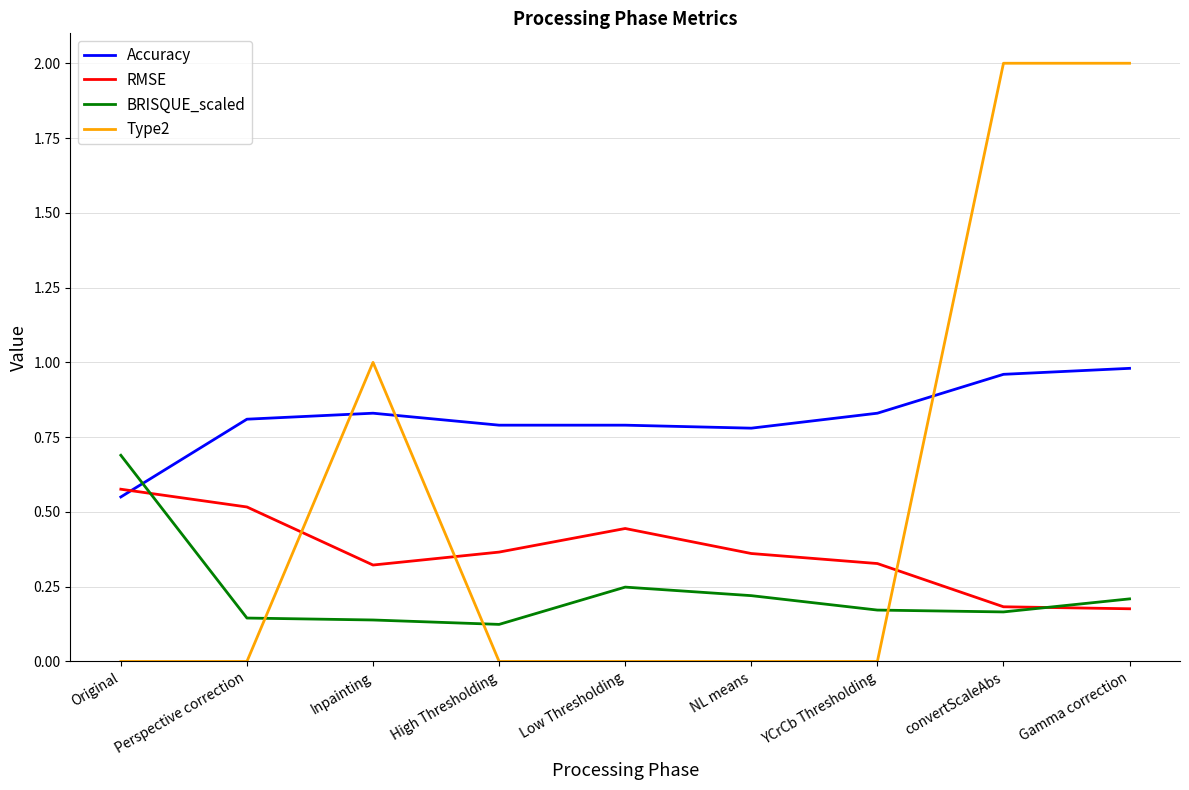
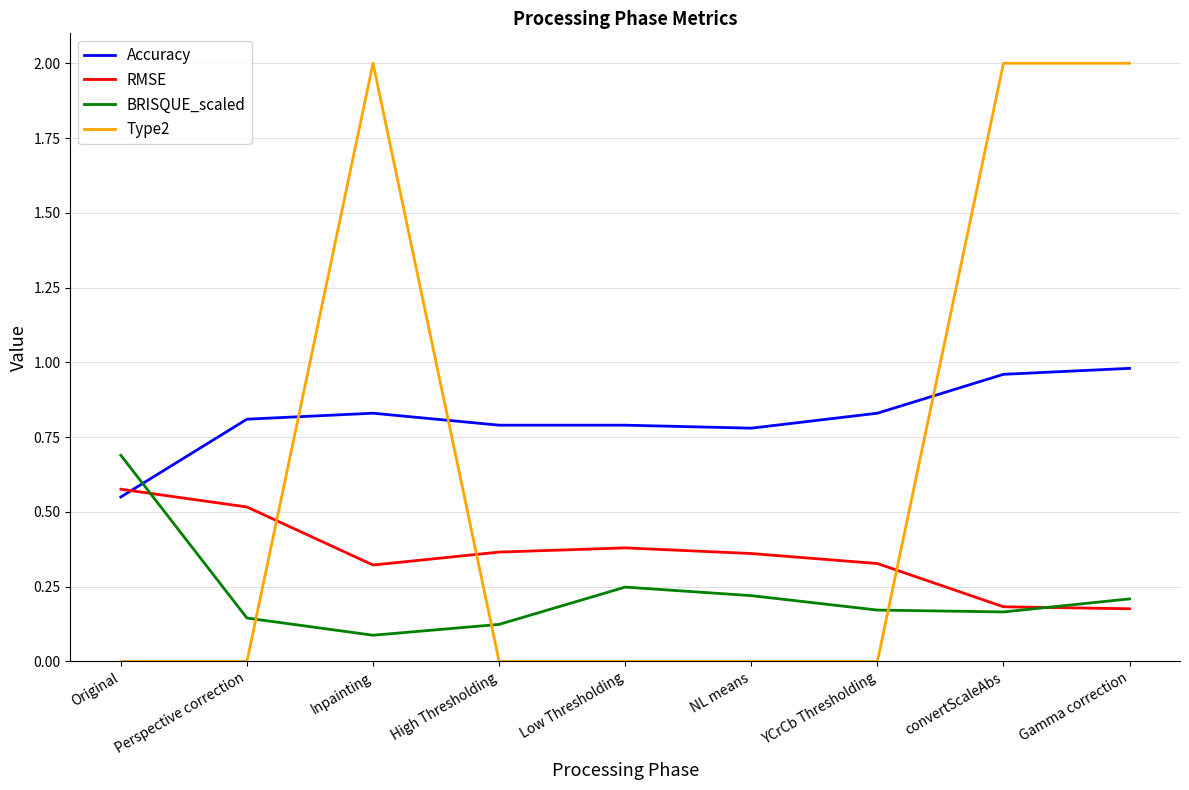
  {
    "Accuracy": {
      "Original": 0.55,
      "Perspective correction": 0.81,
      "Inpainting": 0.83,
      "High Thresholding": 0.79,
      "Low Thresholding": 0.79,
      "NL means": 0.78,
      "YCrCb Thresholding": 0.83,
      "convertScaleAbs": 0.96,
      "Gamma correction": 0.98
    },
    "RMSE": {
      "Original": 0.58,
      "Perspective correction": 0.52,
      "Inpainting": 0.32,
      "High Thresholding": 0.37,
-     "Low Thresholding": 0.44,
+     "Low Thresholding": 0.38,
      "NL means": 0.36,
      "YCrCb Thresholding": 0.33,
      "convertScaleAbs": 0.18,
      "Gamma correction": 0.18
    },
    "BRISQUE_scaled": {
      "Original": 0.69,
      "Perspective correction": 0.15,
-     "Inpainting": 0.14,
+     "Inpainting": 0.09,
      "High Thresholding": 0.12,
      "Low Thresholding": 0.25,
      "NL means": 0.22,
      "YCrCb Thresholding": 0.17,
      "convertScaleAbs": 0.17,
      "Gamma correction": 0.21
    },
    "Type2": {
      "Original": 0,
      "Perspective correction": 0,
-     "Inpainting": 1,
+     "Inpainting": 2,
      "High Thresholding": 0,
      "Low Thresholding": 0,
      "NL means": 0,
      "YCrCb Thresholding": 0,
      "convertScaleAbs": 2,
      "Gamma correction": 2
    }
  }
